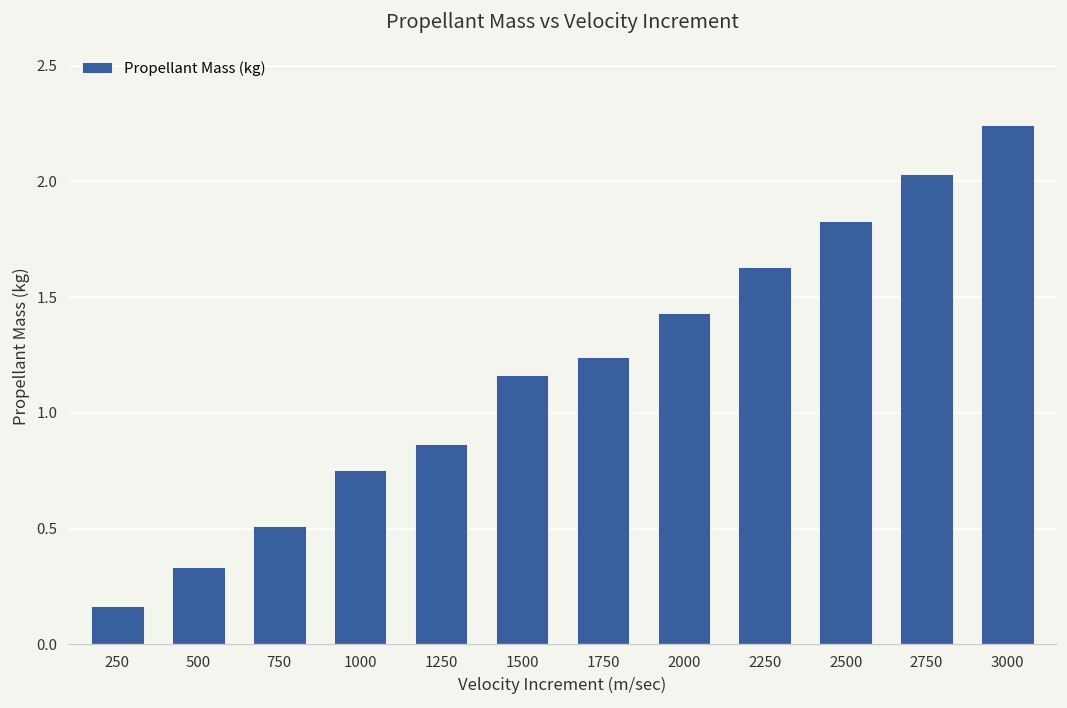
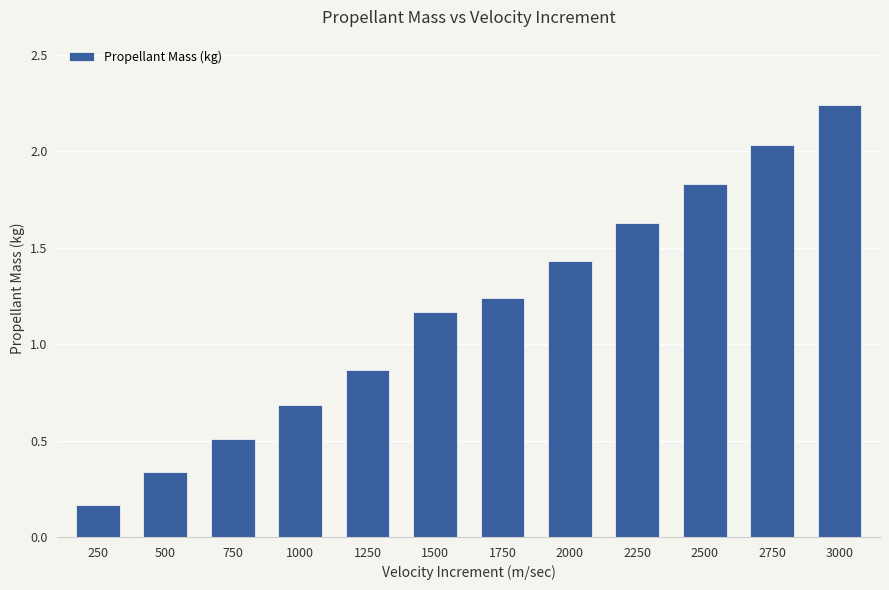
  {
    "250": 0.17,
    "500": 0.34,
    "750": 0.51,
-   "1000": 0.75,
+   "1000": 0.69,
    "1250": 0.87,
    "1500": 1.17,
    "1750": 1.24,
    "2000": 1.43,
    "2250": 1.63,
    "2500": 1.83,
    "2750": 2.03,
    "3000": 2.24
  }
